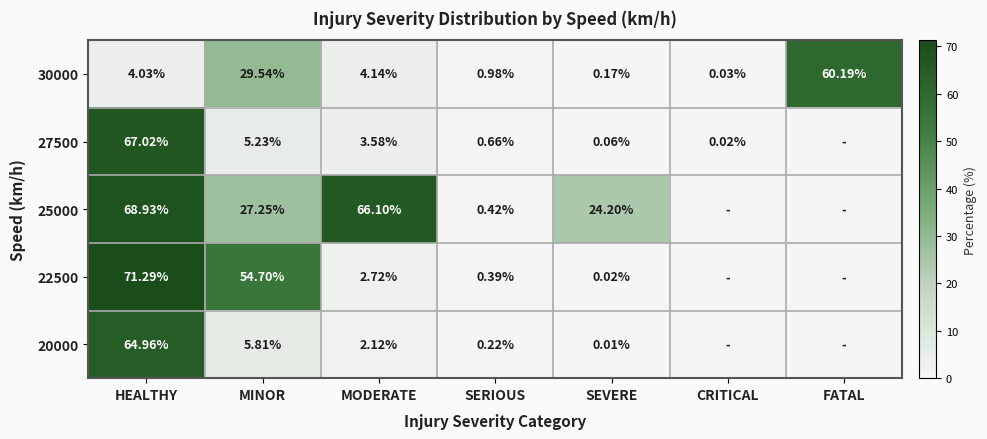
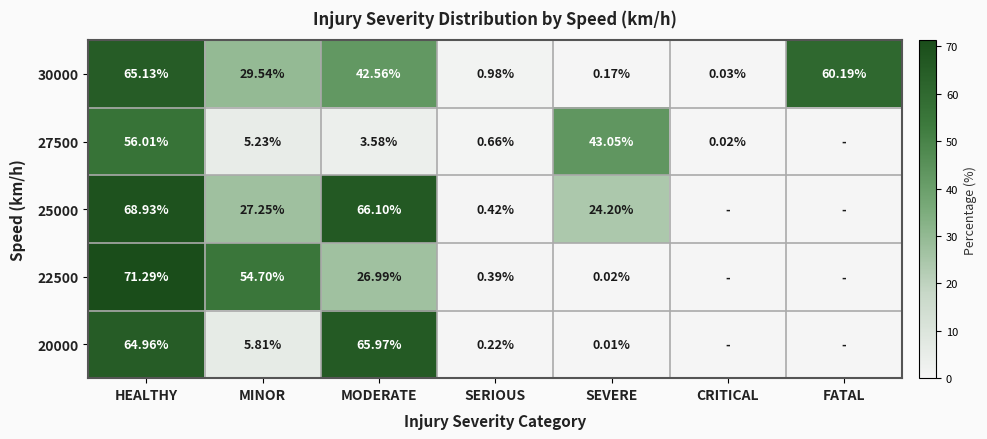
  {
    "30000": {
-     "HEALTHY": "4.03%",
+     "HEALTHY": "65.13%",
      "MINOR": "29.54%",
-     "MODERATE": "4.14%",
+     "MODERATE": "42.56%",
      "SERIOUS": "0.98%",
      "SEVERE": "0.17%",
      "CRITICAL": "0.03%",
      "FATAL": "60.19%"
    },
    "27500": {
-     "HEALTHY": "67.02%",
+     "HEALTHY": "56.01%",
      "MINOR": "5.23%",
      "MODERATE": "3.58%",
      "SERIOUS": "0.66%",
-     "SEVERE": "0.06%",
+     "SEVERE": "43.05%",
      "CRITICAL": "0.02%"
    },
    "25000": {
      "HEALTHY": "68.93%",
      "MINOR": "27.25%",
      "MODERATE": "66.10%",
      "SERIOUS": "0.42%",
      "SEVERE": "24.20%"
    },
    "22500": {
      "HEALTHY": "71.29%",
      "MINOR": "54.70%",
-     "MODERATE": "2.72%",
+     "MODERATE": "26.99%",
      "SERIOUS": "0.39%",
      "SEVERE": "0.02%"
    },
    "20000": {
      "HEALTHY": "64.96%",
      "MINOR": "5.81%",
-     "MODERATE": "2.12%",
+     "MODERATE": "65.97%",
      "SERIOUS": "0.22%",
      "SEVERE": "0.01%"
    }
  }
